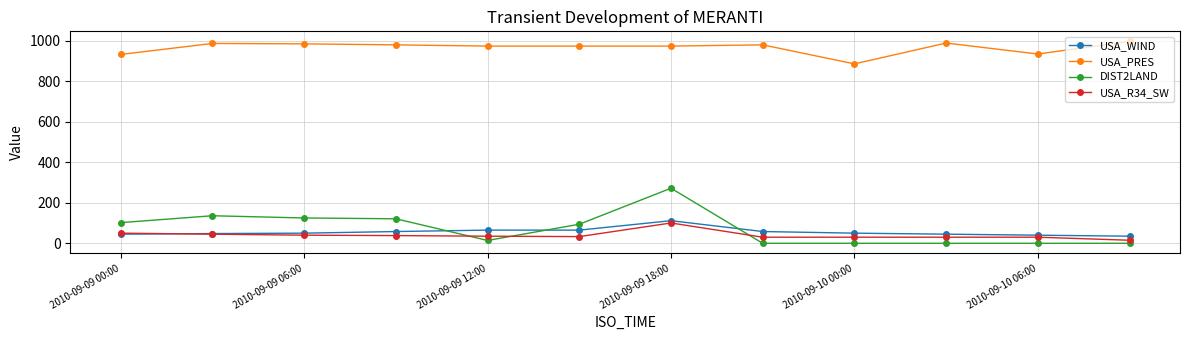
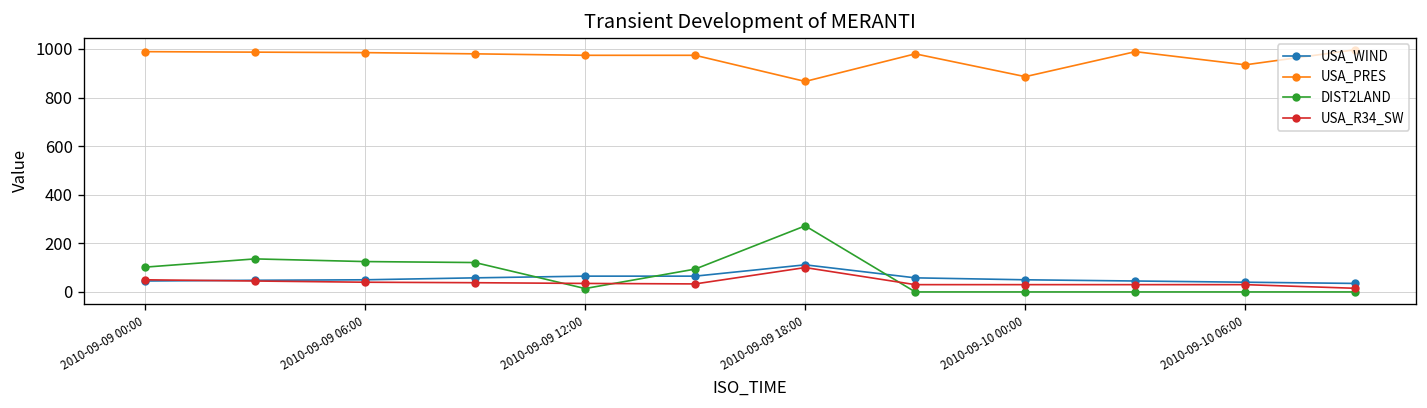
  {
    "USA_WIND": {
      "2010-09-09 12:00": 70,
      "2010-09-10 00:00": 50
    },
    "USA_PRES": {
-     "2010-09-09 00:00": 930,
+     "2010-09-09 00:00": 990,
      "2010-09-09 06:00": 990,
      "2010-09-09 12:00": 970,
-     "2010-09-09 18:00": 970,
+     "2010-09-09 18:00": 870,
      "2010-09-10 00:00": 890,
      "2010-09-10 06:00": 930
    },
    "DIST2LAND": {
      "2010-09-09 00:00": 100,
      "2010-09-09 06:00": 130,
      "2010-09-09 12:00": 10,
      "2010-09-09 18:00": 270,
      "2010-09-10 00:00": 0,
      "2010-09-10 06:00": 0
    },
    "USA_R34_SW": {
      "2010-09-09 12:00": 40,
      "2010-09-10 00:00": 30
    }
  }
